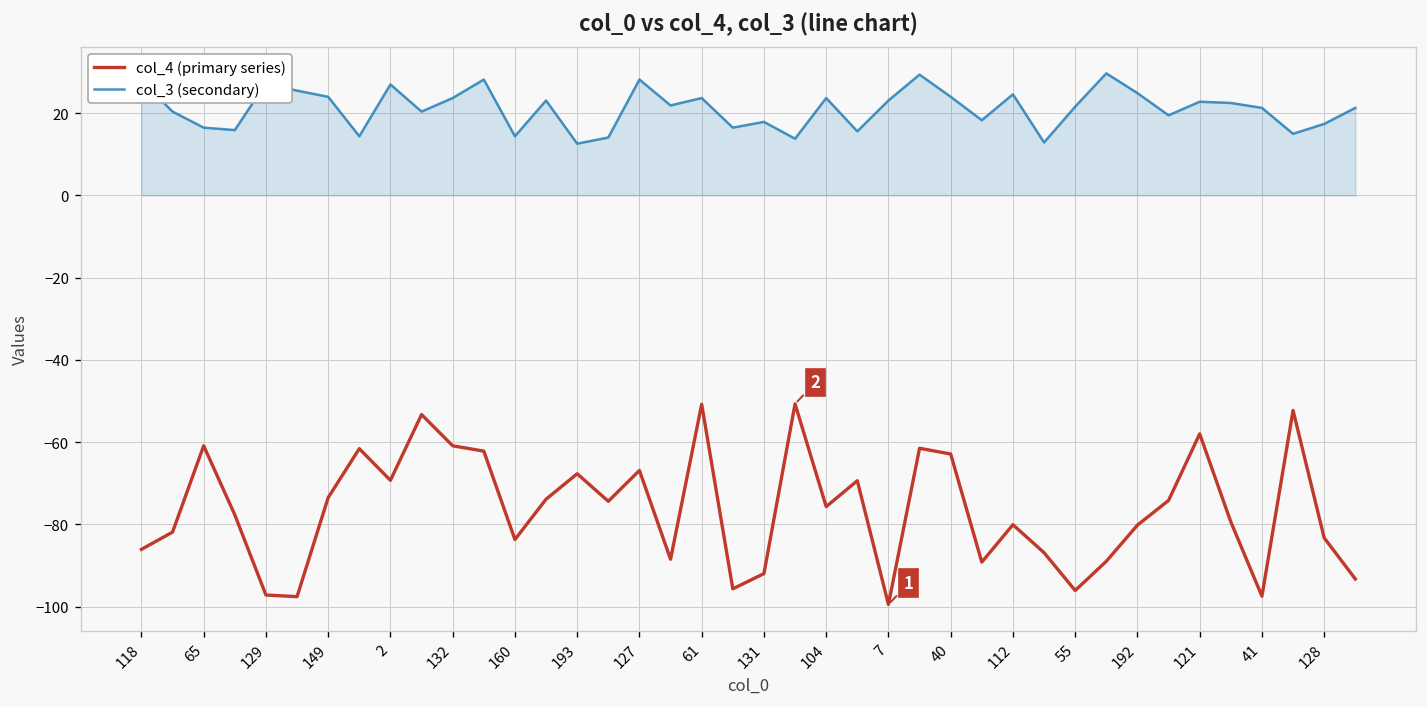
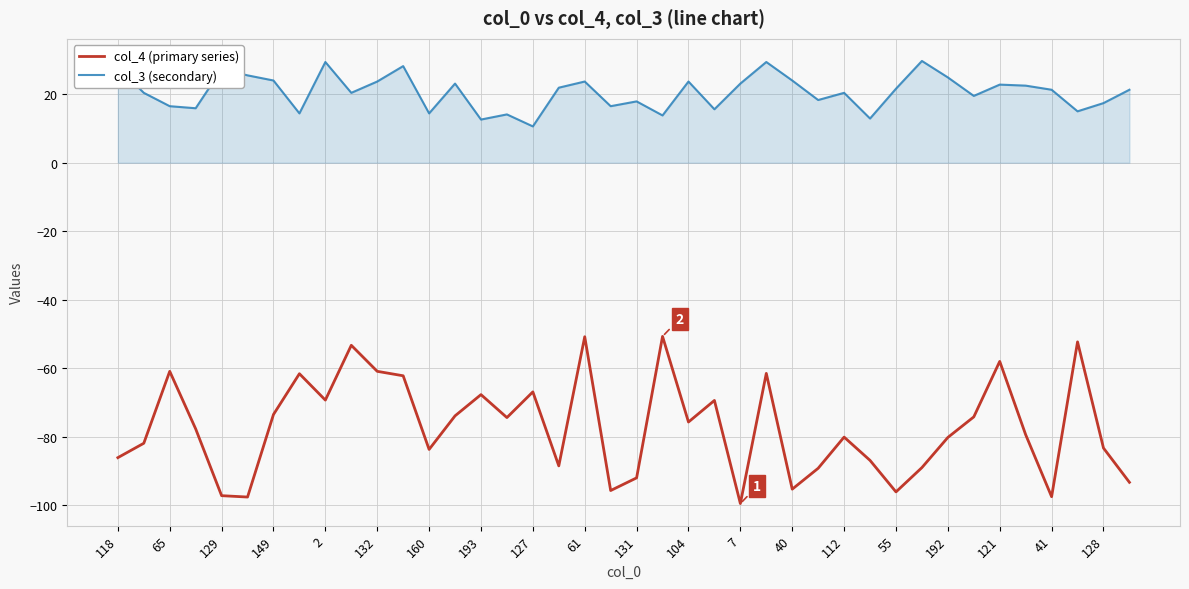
  {
    "col_4 (primary series)": {
      "118": -86,
      "65": -61,
      "129": -97,
      "149": -74,
      "2": -69,
      "132": -61,
      "160": -84,
      "193": -68,
      "127": -67,
      "61": -51,
      "131": -92,
      "104": -76,
-     "40": -63,
+     "40": -95,
      "112": -80,
      "55": -96,
      "192": -80,
      "121": -58,
      "41": -98,
      "128": -83
    },
    "col_3 (secondary)": {
      "65": 17,
      "149": 24,
-     "2": 27,
+     "2": 29,
      "132": 24,
      "160": 14,
      "193": 13,
-     "127": 28,
+     "127": 11,
      "61": 24,
      "131": 18,
      "104": 24,
      "40": 24,
-     "112": 25,
+     "112": 20,
      "55": 22,
      "192": 25,
      "121": 23,
      "41": 21,
      "128": 17
    }
  }
